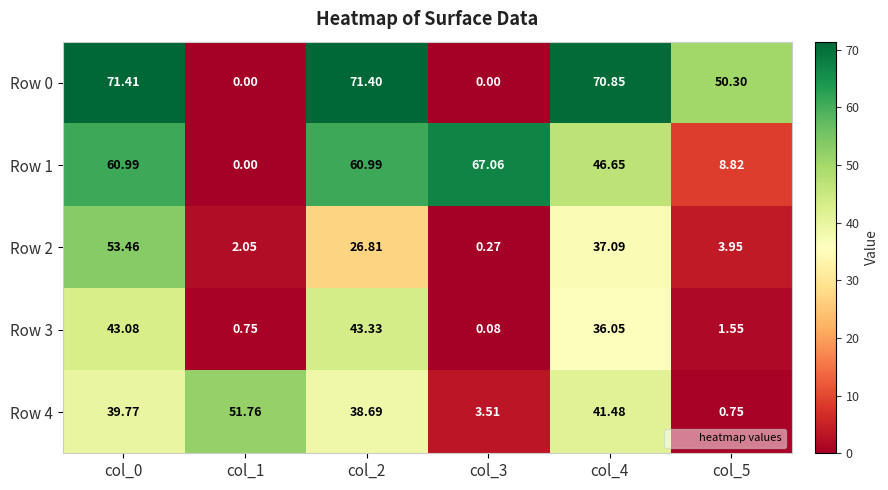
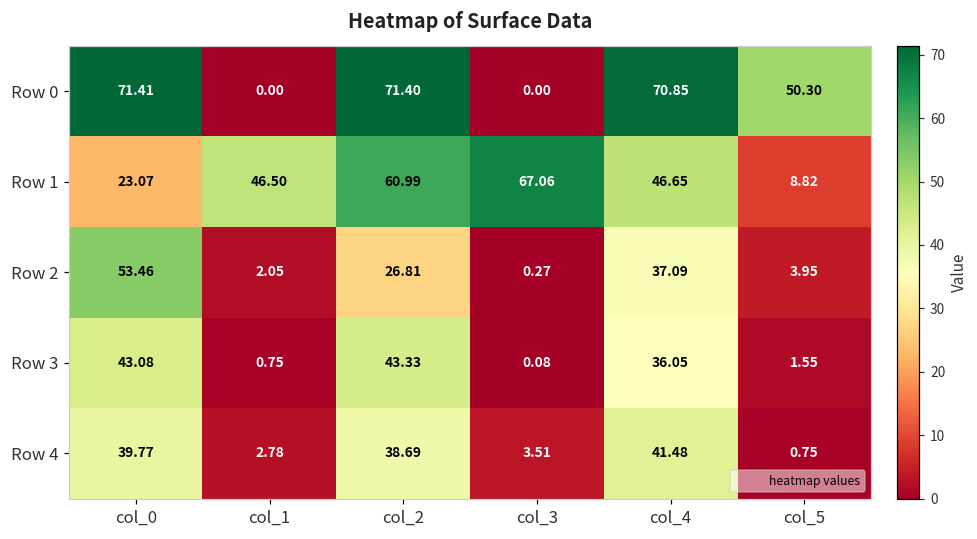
  {
    "Row 0": {
      "col_0": 71.41,
      "col_1": 0.00,
      "col_2": 71.40,
      "col_3": 0.00,
      "col_4": 70.85,
      "col_5": 50.30
    },
    "Row 1": {
-     "col_0": 60.99,
-     "col_1": 0.00,
+     "col_0": 23.07,
+     "col_1": 46.50,
      "col_2": 60.99,
      "col_3": 67.06,
      "col_4": 46.65,
      "col_5": 8.82
    },
    "Row 2": {
      "col_0": 53.46,
      "col_1": 2.05,
      "col_2": 26.81,
      "col_3": 0.27,
      "col_4": 37.09,
      "col_5": 3.95
    },
    "Row 3": {
      "col_0": 43.08,
      "col_1": 0.75,
      "col_2": 43.33,
      "col_3": 0.08,
      "col_4": 36.05,
      "col_5": 1.55
    },
    "Row 4": {
      "col_0": 39.77,
-     "col_1": 51.76,
+     "col_1": 2.78,
      "col_2": 38.69,
      "col_3": 3.51,
      "col_4": 41.48,
      "col_5": 0.75
    }
  }
